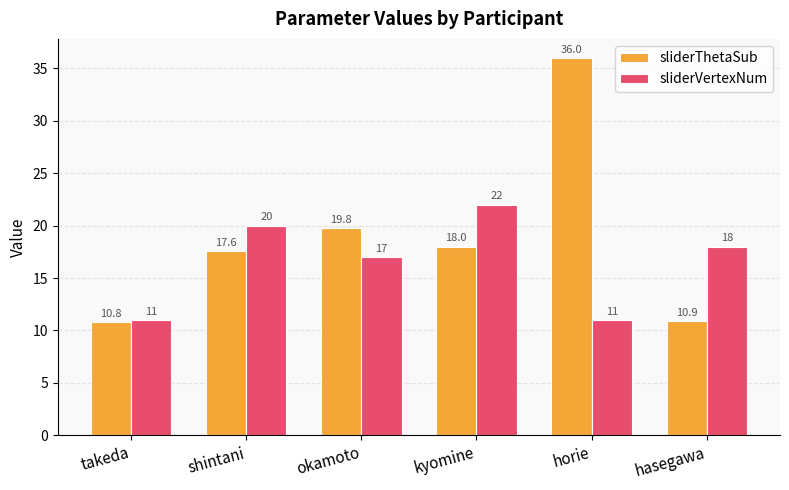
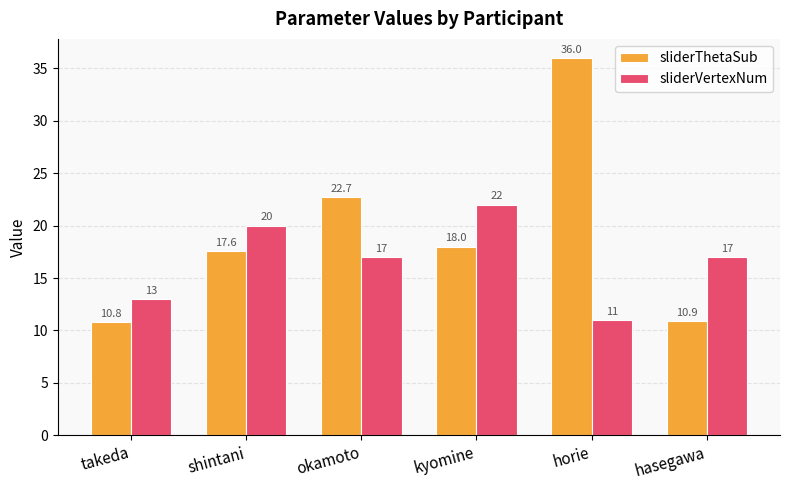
  {
    "sliderThetaSub": {
      "takeda": 10.8,
      "shintani": 17.6,
-     "okamoto": 19.8,
+     "okamoto": 22.7,
      "kyomine": 18.0,
      "horie": 36.0,
      "hasegawa": 10.9
    },
    "sliderVertexNum": {
-     "takeda": 11,
+     "takeda": 13,
      "shintani": 20,
      "okamoto": 17,
      "kyomine": 22,
      "horie": 11,
-     "hasegawa": 18
+     "hasegawa": 17
    }
  }
